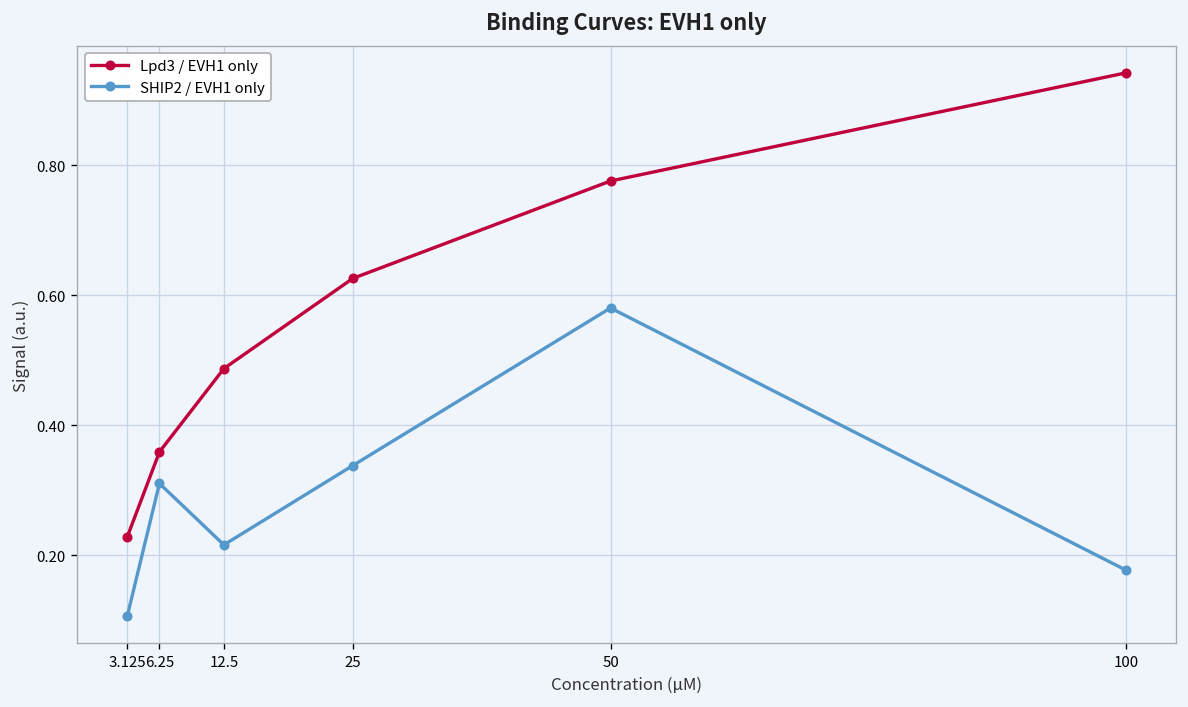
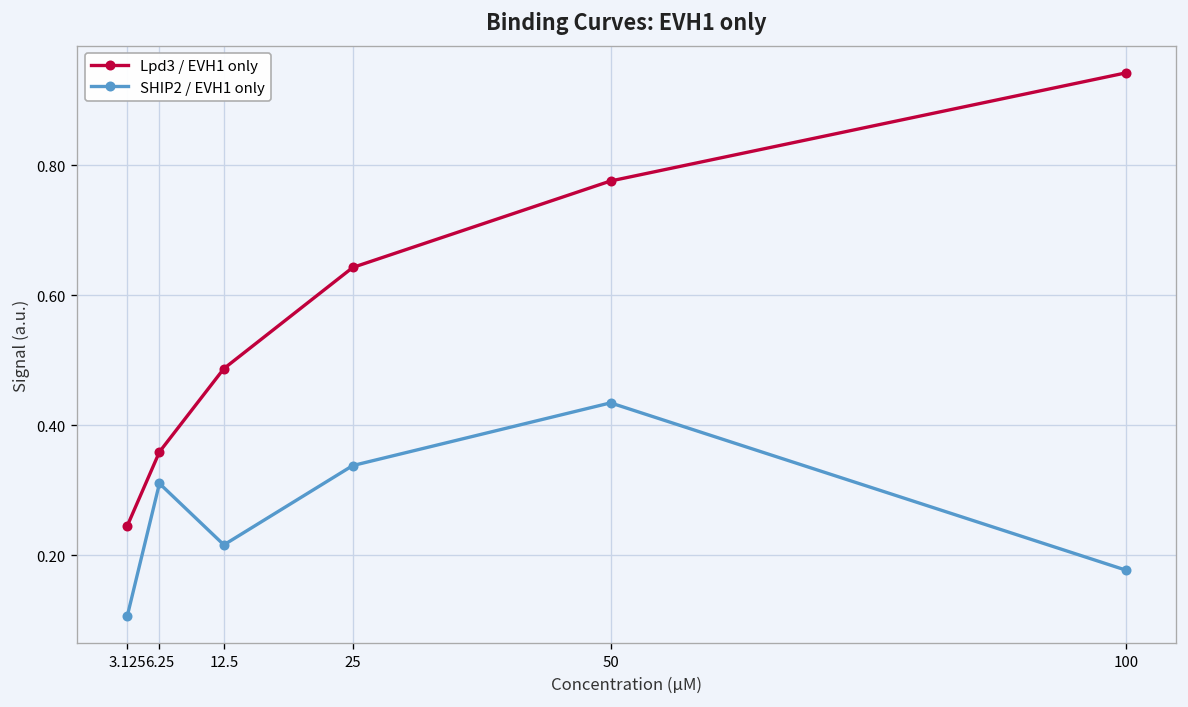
  {
    "Lpd3 / EVH1 only": {
-     "3.125": 0.23,
+     "3.125": 0.25,
      "6.25": 0.36,
      "12.5": 0.49,
-     "25": 0.63,
+     "25": 0.64,
      "50": 0.78,
      "100": 0.94
    },
    "SHIP2 / EVH1 only": {
      "3.125": 0.11,
      "6.25": 0.31,
      "12.5": 0.22,
      "25": 0.34,
-     "50": 0.58,
+     "50": 0.43,
      "100": 0.18
    }
  }
